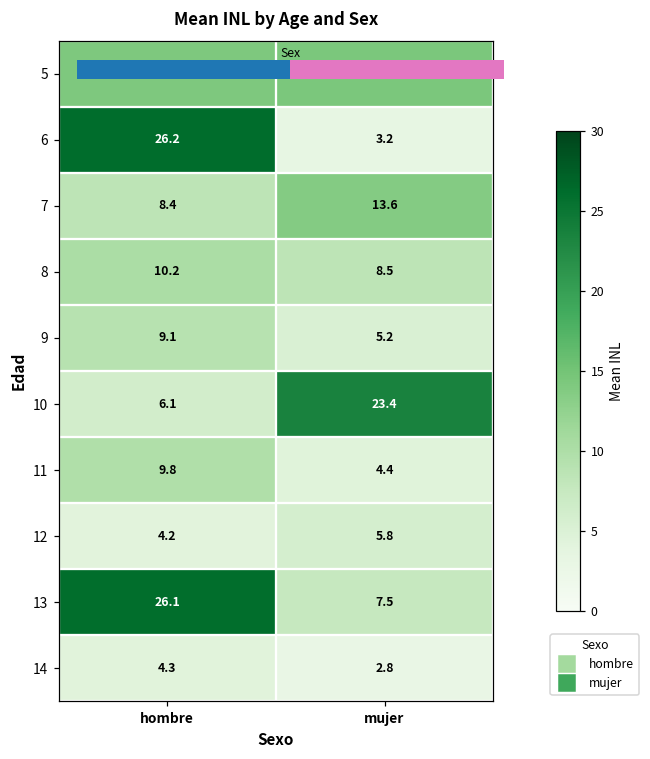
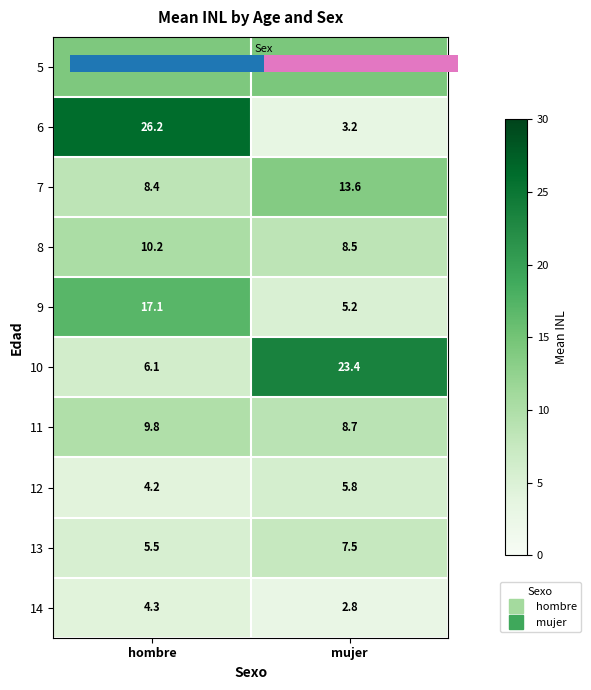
  {
    "Mean INL by Age and Sex": {
      "5": {
        "hombre": 14.2,
        "mujer": 14.3
      },
      "6": {
        "hombre": 26.2,
        "mujer": 3.2
      },
      "7": {
        "hombre": 8.4,
        "mujer": 13.6
      },
      "8": {
        "hombre": 10.2,
        "mujer": 8.5
      },
      "9": {
-       "hombre": 9.1,
+       "hombre": 17.1,
        "mujer": 5.2
      },
      "10": {
        "hombre": 6.1,
        "mujer": 23.4
      },
      "11": {
        "hombre": 9.8,
-       "mujer": 4.4
+       "mujer": 8.7
      },
      "12": {
        "hombre": 4.2,
        "mujer": 5.8
      },
      "13": {
-       "hombre": 26.1,
+       "hombre": 5.5,
        "mujer": 7.5
      },
      "14": {
        "hombre": 4.3,
        "mujer": 2.8
      }
    }
  }
